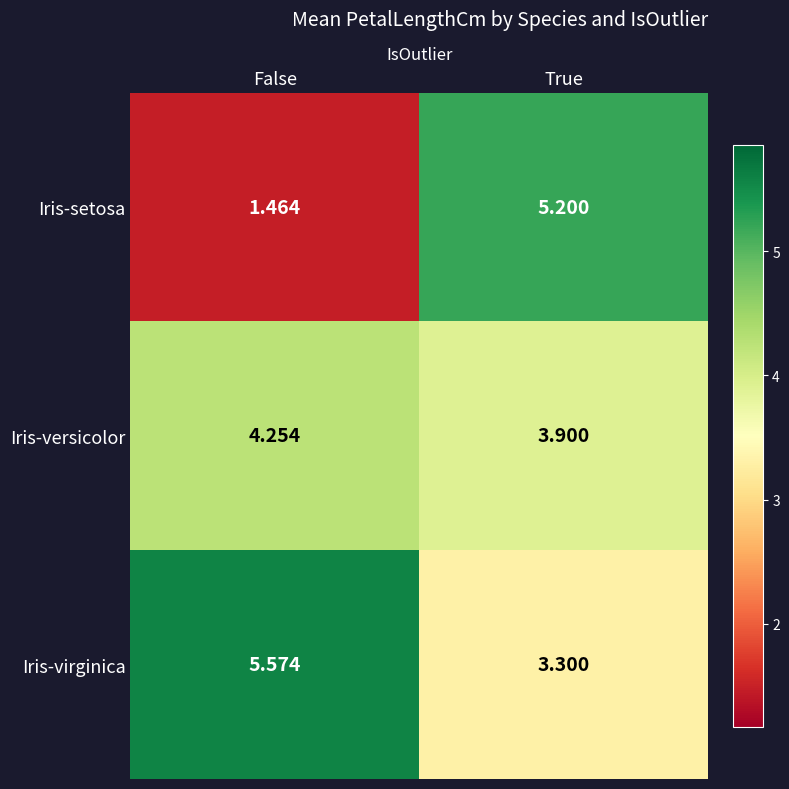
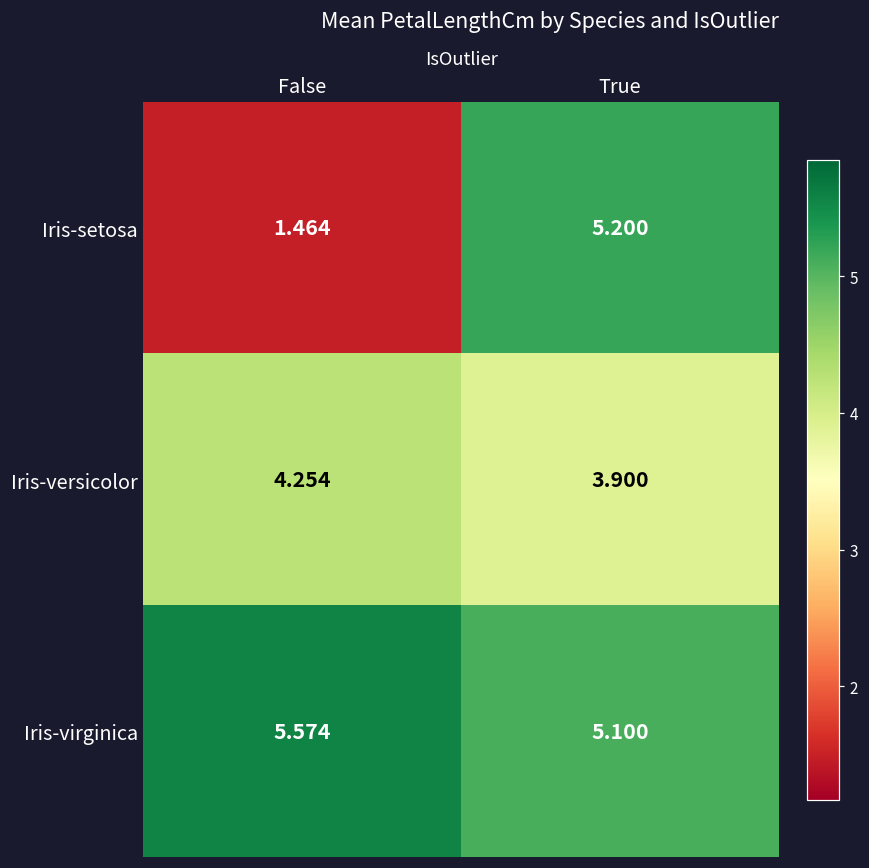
  {
    "Iris-setosa": {
      "False": 1.464,
      "True": 5.200
    },
    "Iris-versicolor": {
      "False": 4.254,
      "True": 3.900
    },
    "Iris-virginica": {
      "False": 5.574,
-     "True": 3.300
+     "True": 5.100
    }
  }
